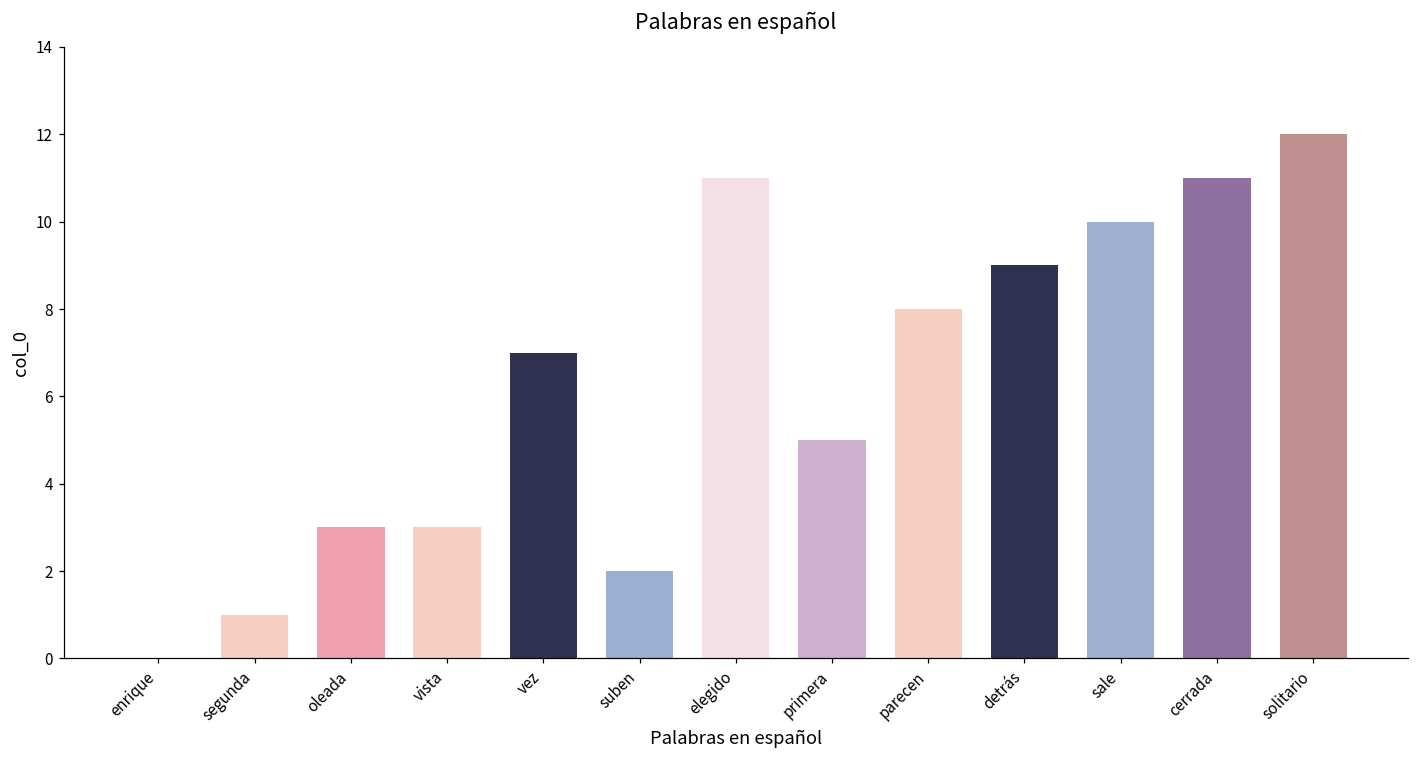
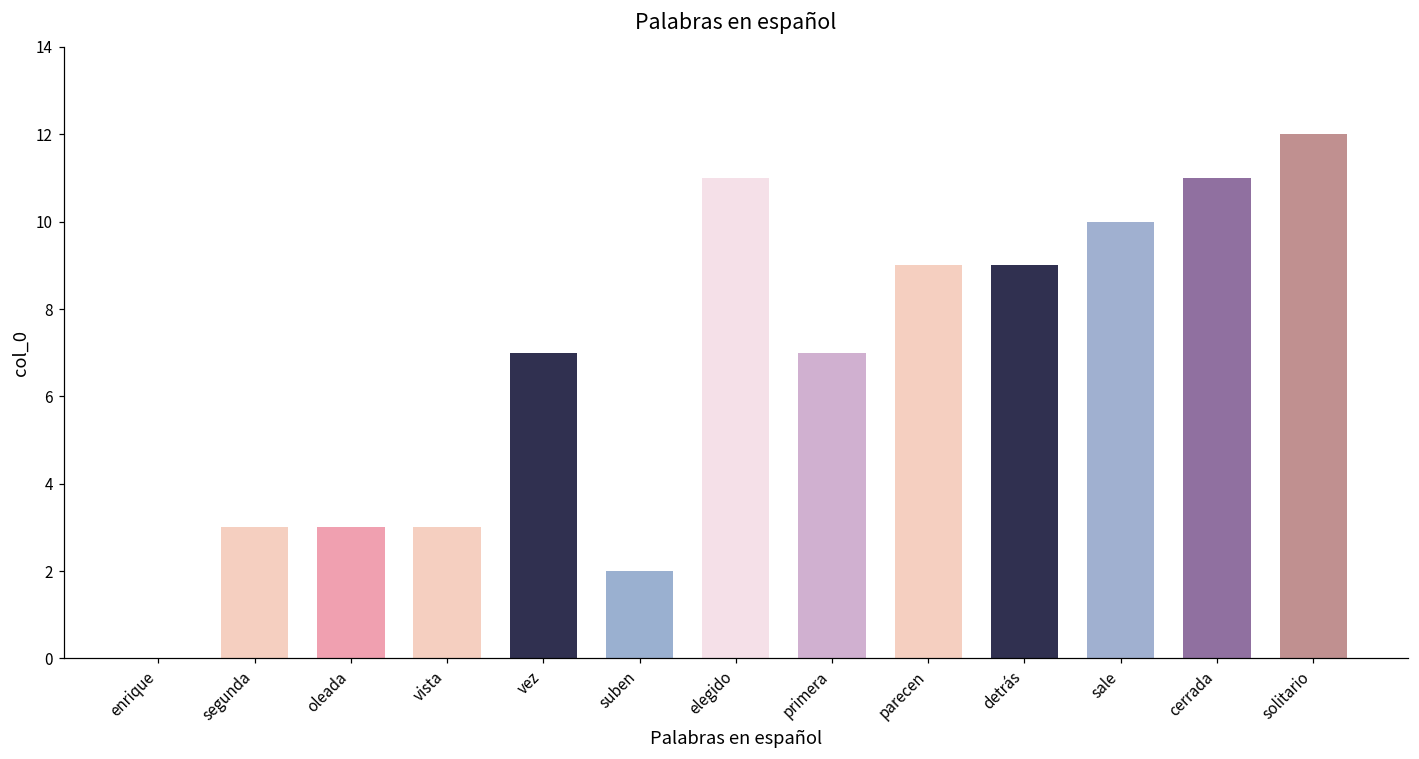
  {
    "enrique": 0,
-   "segunda": 1,
+   "segunda": 3,
    "oleada": 3,
    "vista": 3,
    "vez": 7,
    "suben": 2,
    "elegido": 11,
-   "primera": 5,
-   "parecen": 8,
+   "primera": 7,
+   "parecen": 9,
    "detrás": 9,
    "sale": 10,
    "cerrada": 11,
    "solitario": 12
  }
